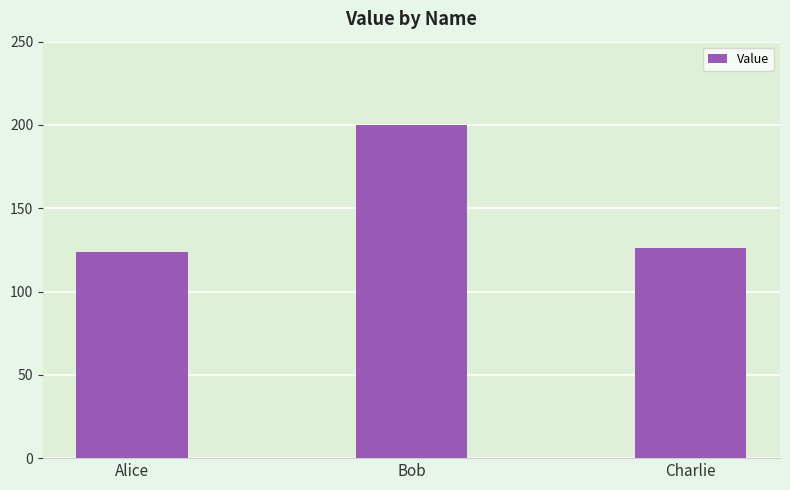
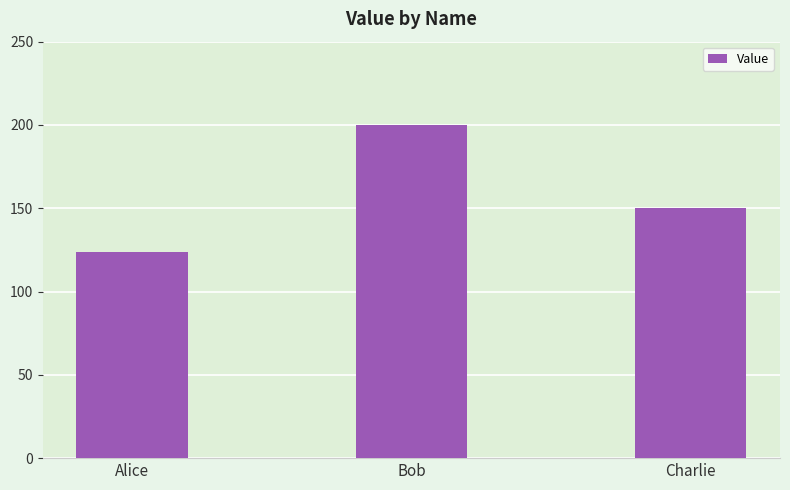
  {
    "Alice": 124,
    "Bob": 200,
-   "Charlie": 126
+   "Charlie": 150
  }
